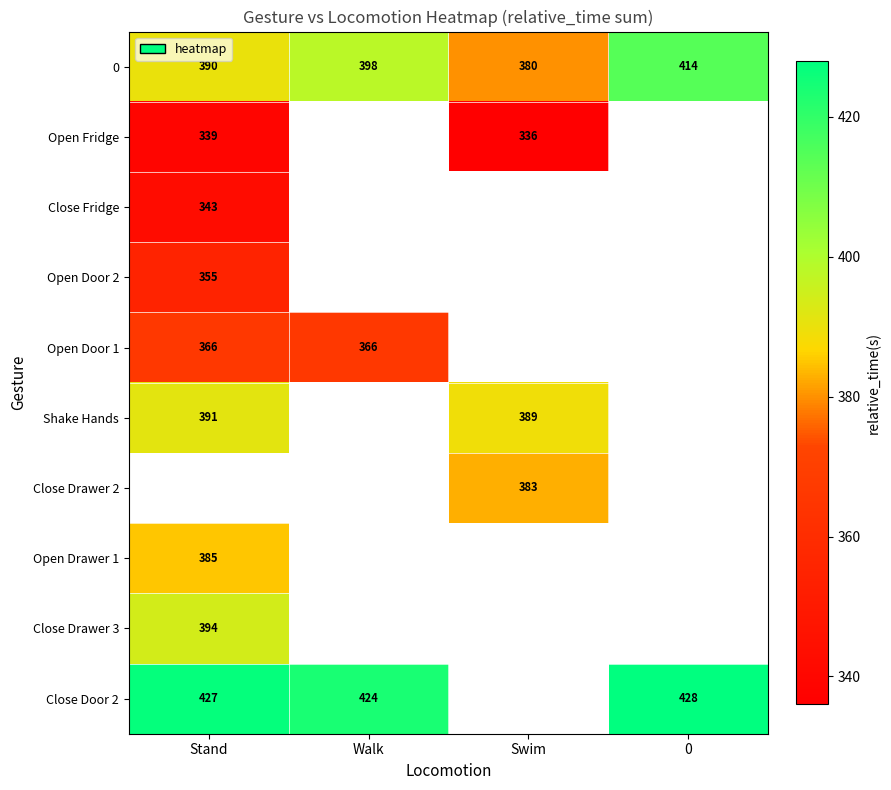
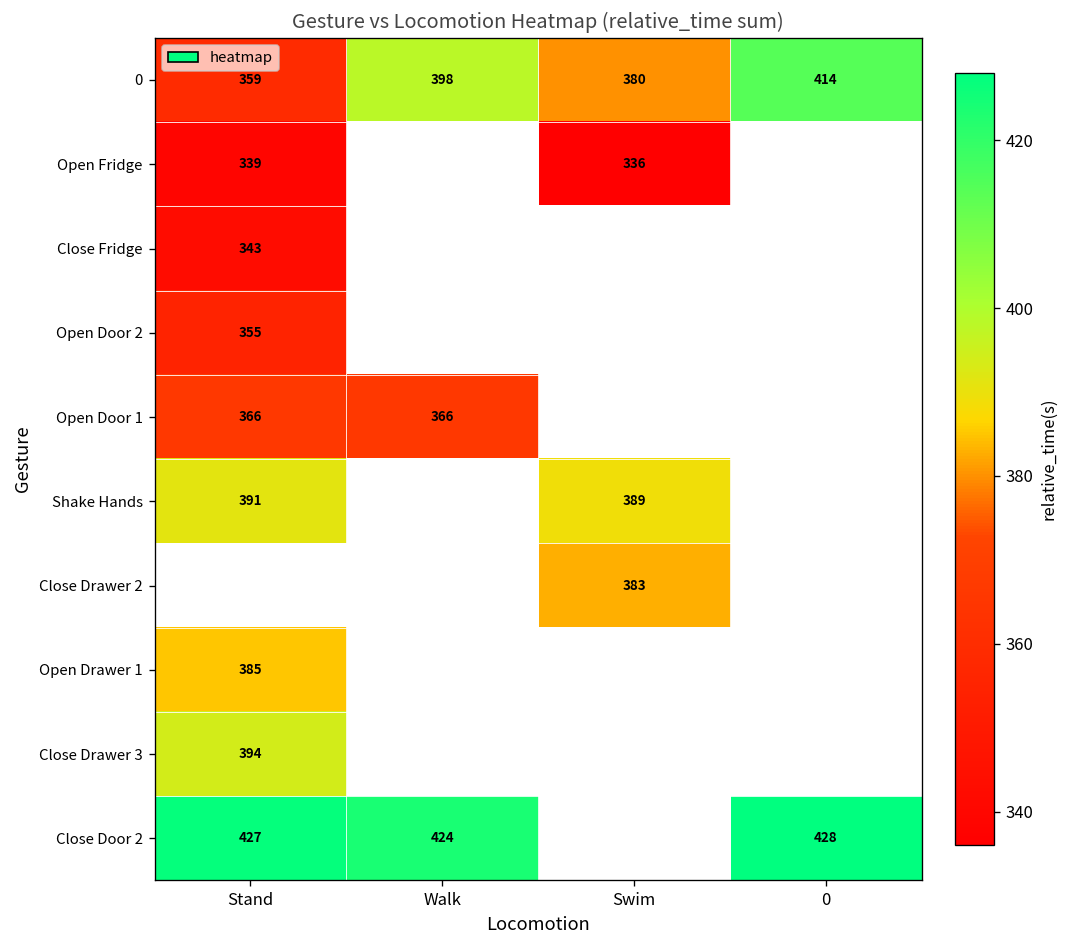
  {
    "0": {
-     "Stand": 390,
+     "Stand": 359,
      "Walk": 398,
      "Swim": 380,
      "0": 414
    },
    "Open Fridge": {
      "Stand": 339,
      "Swim": 336
    },
    "Close Fridge": {
      "Stand": 343
    },
    "Open Door 2": {
      "Stand": 355
    },
    "Open Door 1": {
      "Stand": 366,
      "Walk": 366
    },
    "Shake Hands": {
      "Stand": 391,
      "Swim": 389
    },
    "Close Drawer 2": {
      "Swim": 383
    },
    "Open Drawer 1": {
      "Stand": 385
    },
    "Close Drawer 3": {
      "Stand": 394
    },
    "Close Door 2": {
      "Stand": 427,
      "Walk": 424,
      "0": 428
    }
  }
